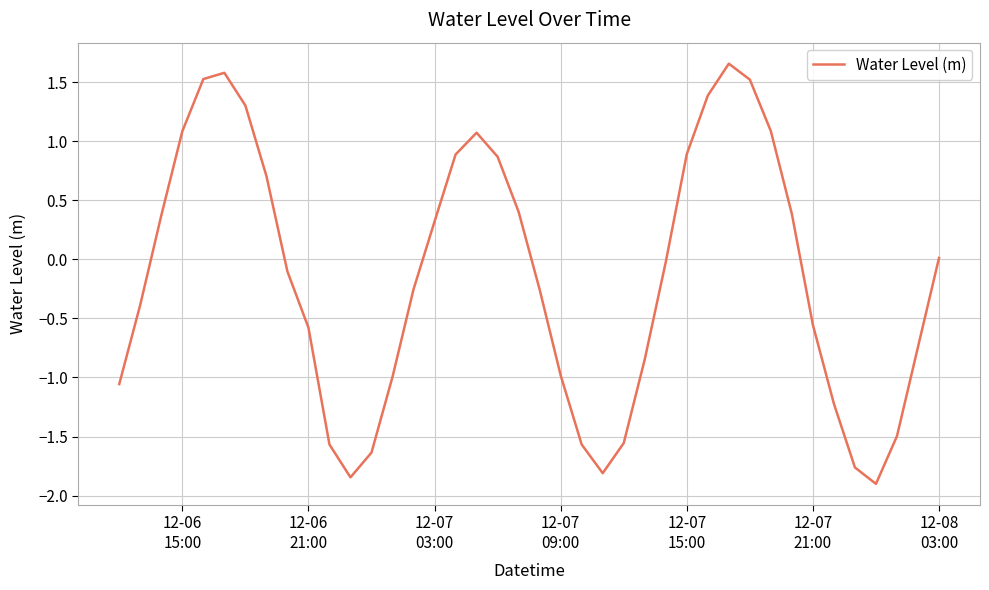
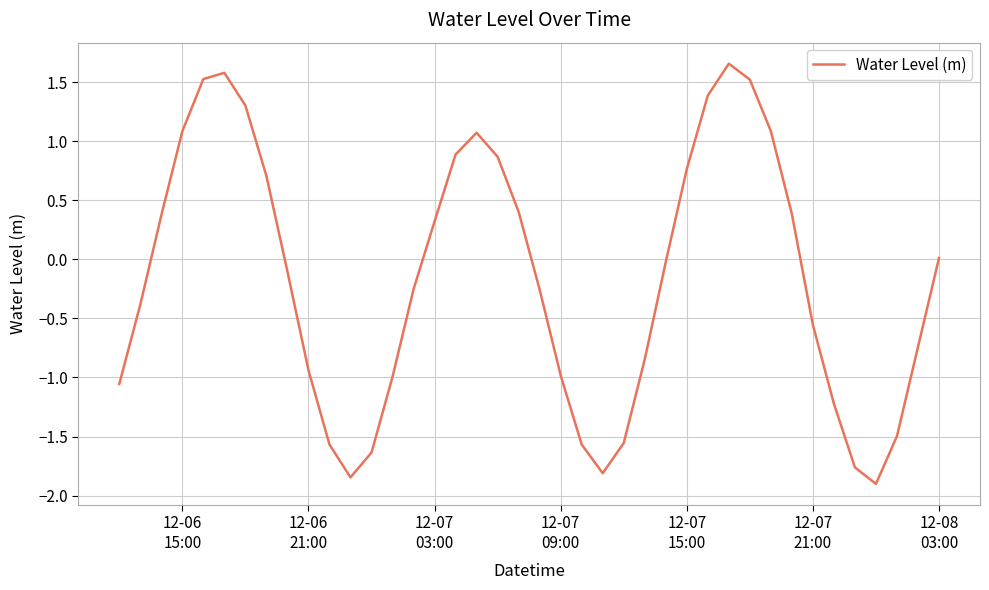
  {
    "12-06 15:00": 1.08,
-   "12-06 21:00": -0.58,
+   "12-06 21:00": -0.94,
    "12-07 03:00": 0.32,
    "12-07 09:00": -0.98,
-   "12-07 15:00": 0.89,
+   "12-07 15:00": 0.76,
    "12-07 21:00": -0.56,
    "12-08 03:00": 0.01
  }
